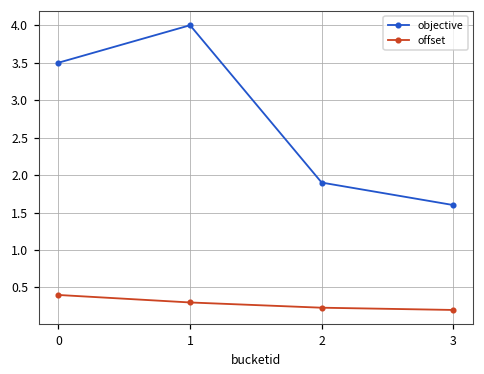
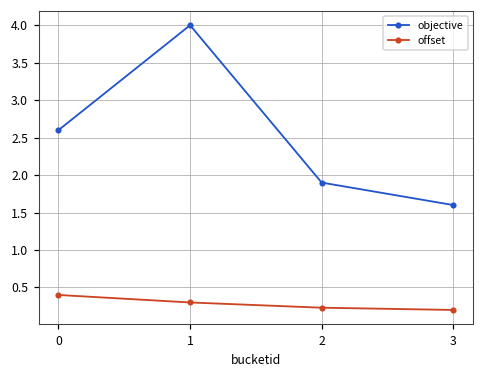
  {
    "objective": {
-     "0": 3.5,
+     "0": 2.6,
      "1": 4.0,
      "2": 1.9,
      "3": 1.6
    },
    "offset": {
      "0": 0.4,
      "1": 0.3,
      "2": 0.2,
      "3": 0.2
    }
  }
